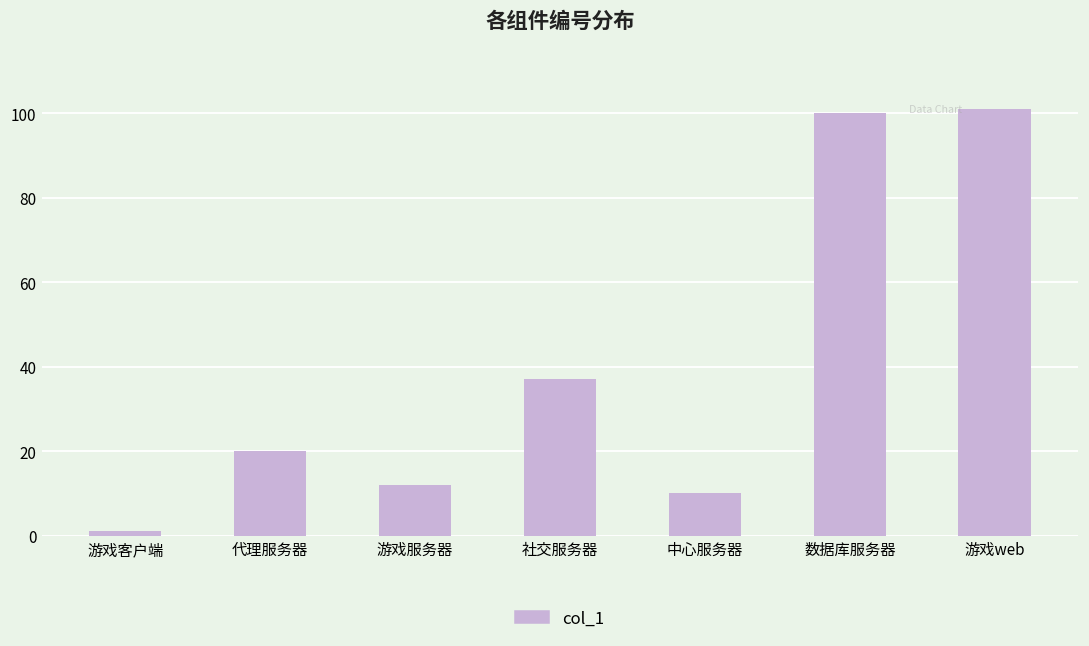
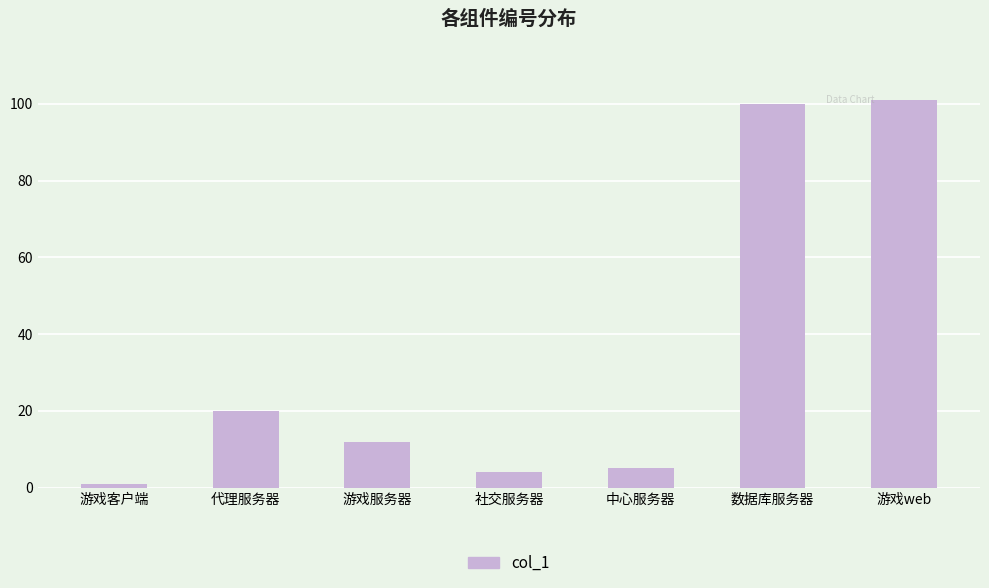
  {
    "游戏客户端": 1,
    "代理服务器": 20,
    "游戏服务器": 12,
-   "社交服务器": 37,
-   "中心服务器": 10,
+   "社交服务器": 4,
+   "中心服务器": 5,
    "数据库服务器": 100,
    "游戏web": 101
  }
